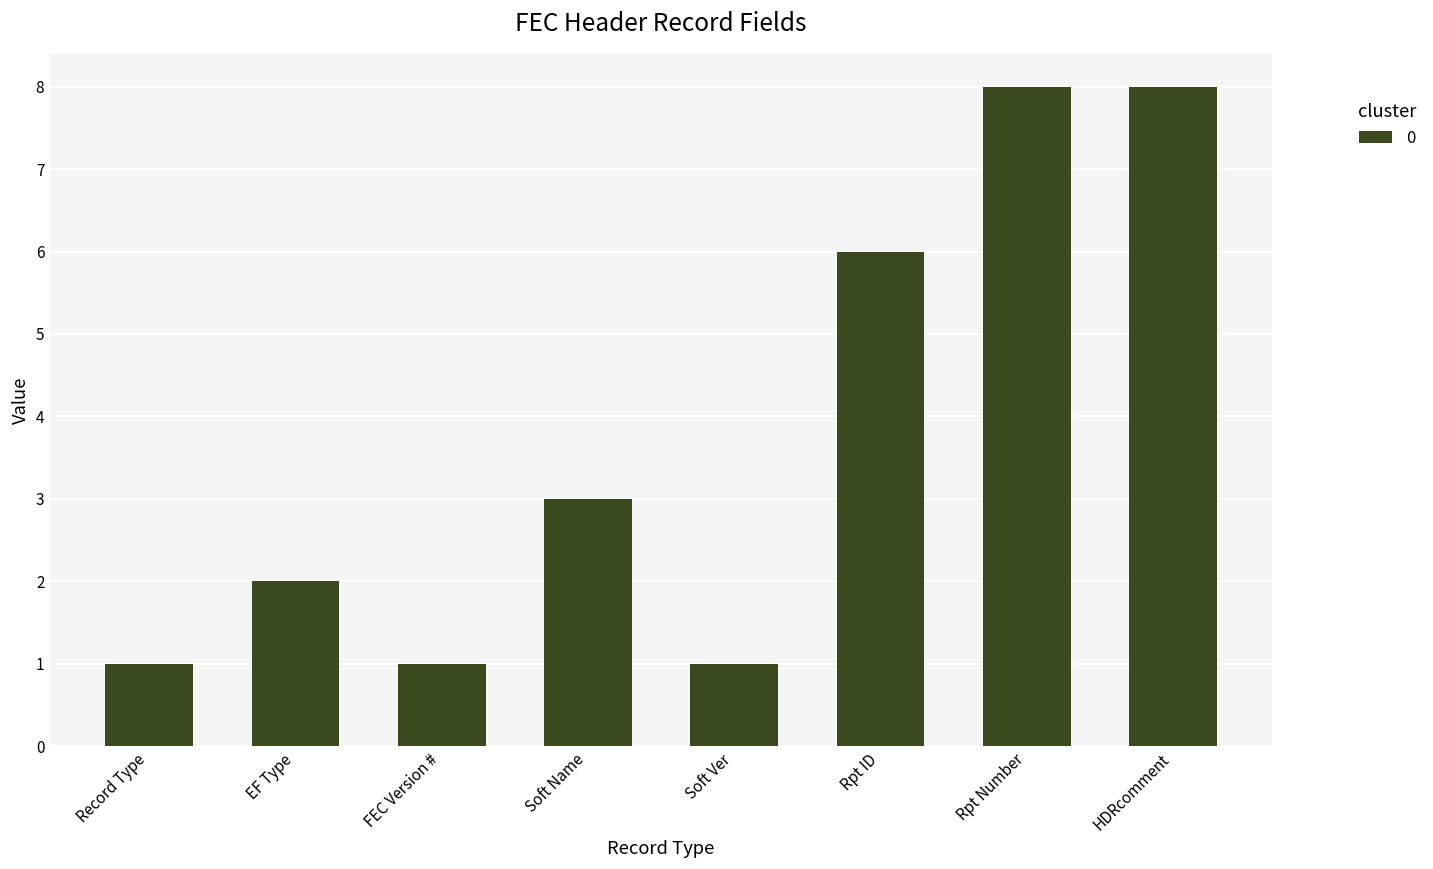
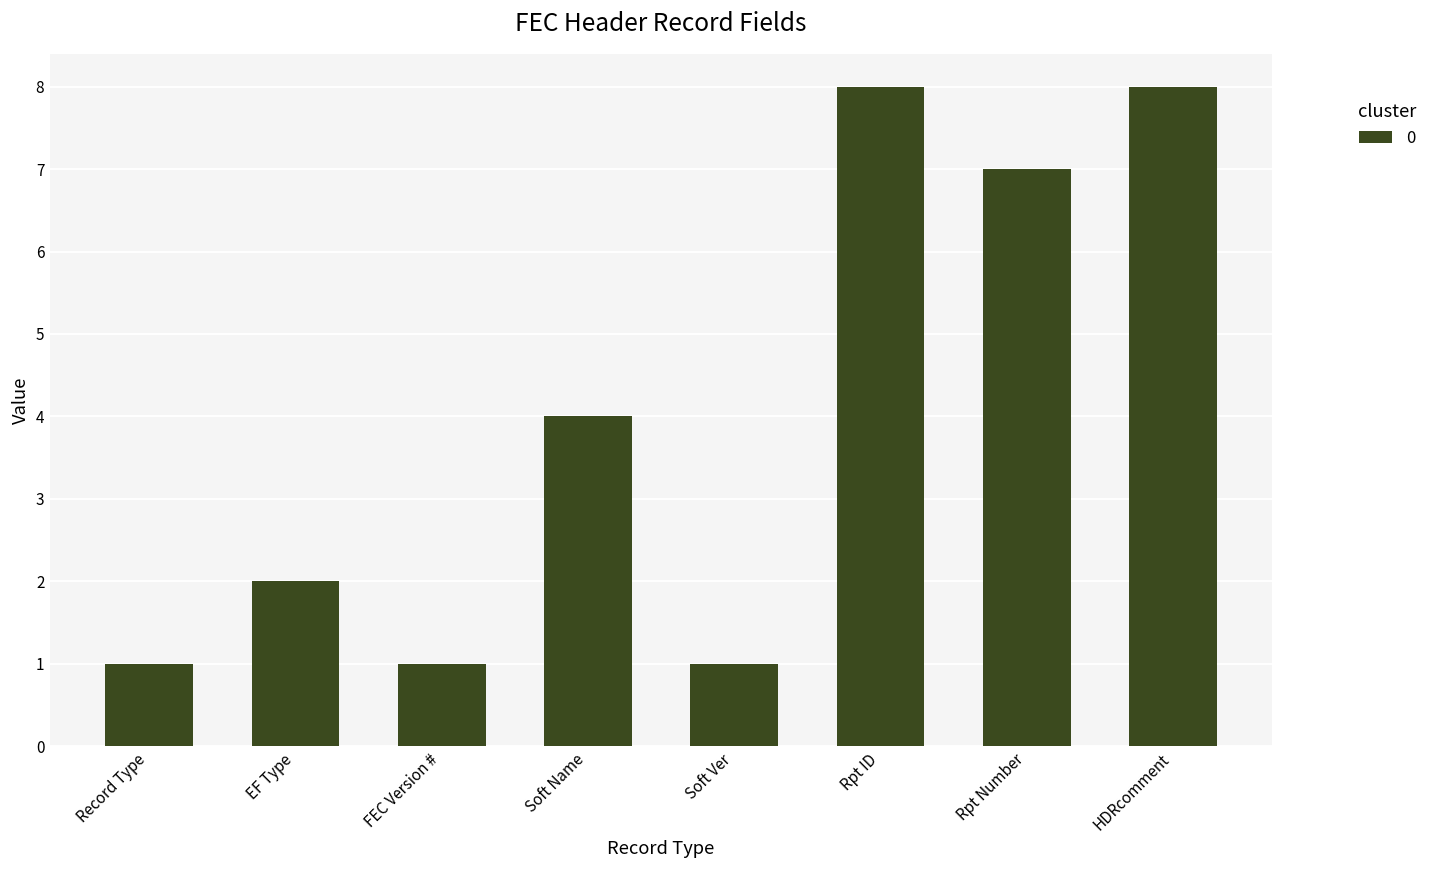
  {
    "Record Type": 1,
    "EF Type": 2,
    "FEC Version #": 1,
-   "Soft Name": 3,
+   "Soft Name": 4,
    "Soft Ver": 1,
-   "Rpt ID": 6,
-   "Rpt Number": 8,
+   "Rpt ID": 8,
+   "Rpt Number": 7,
    "HDRcomment": 8
  }
